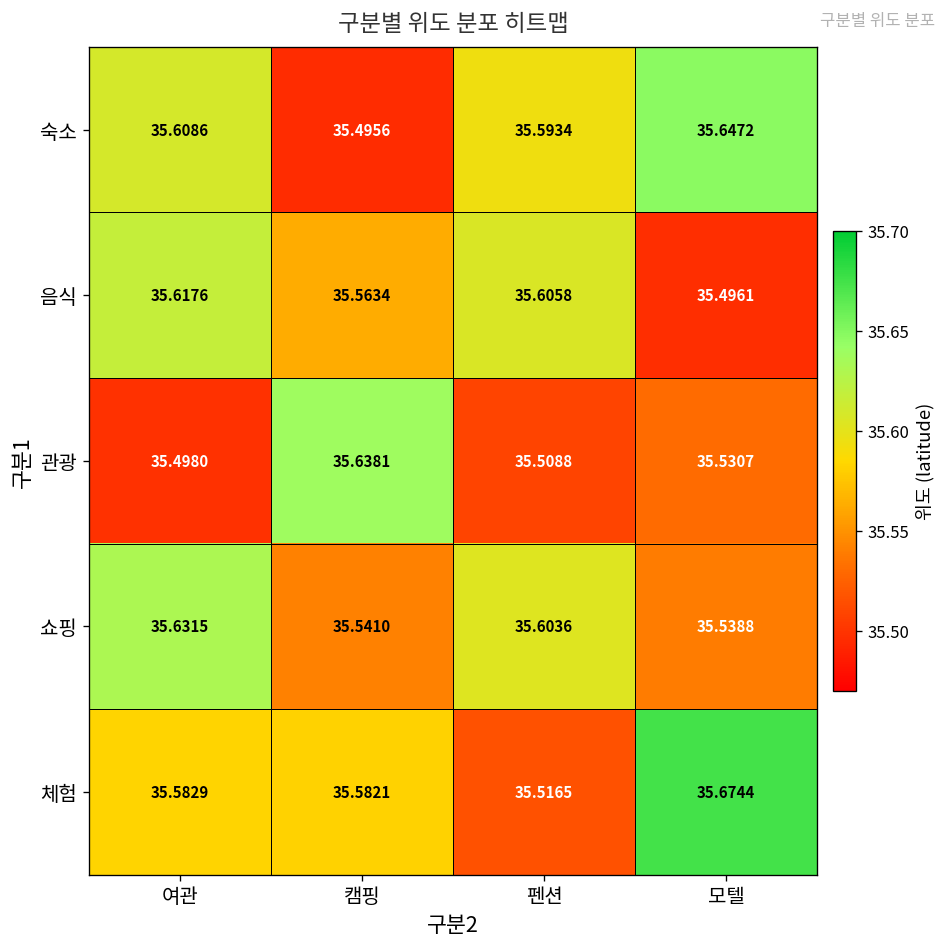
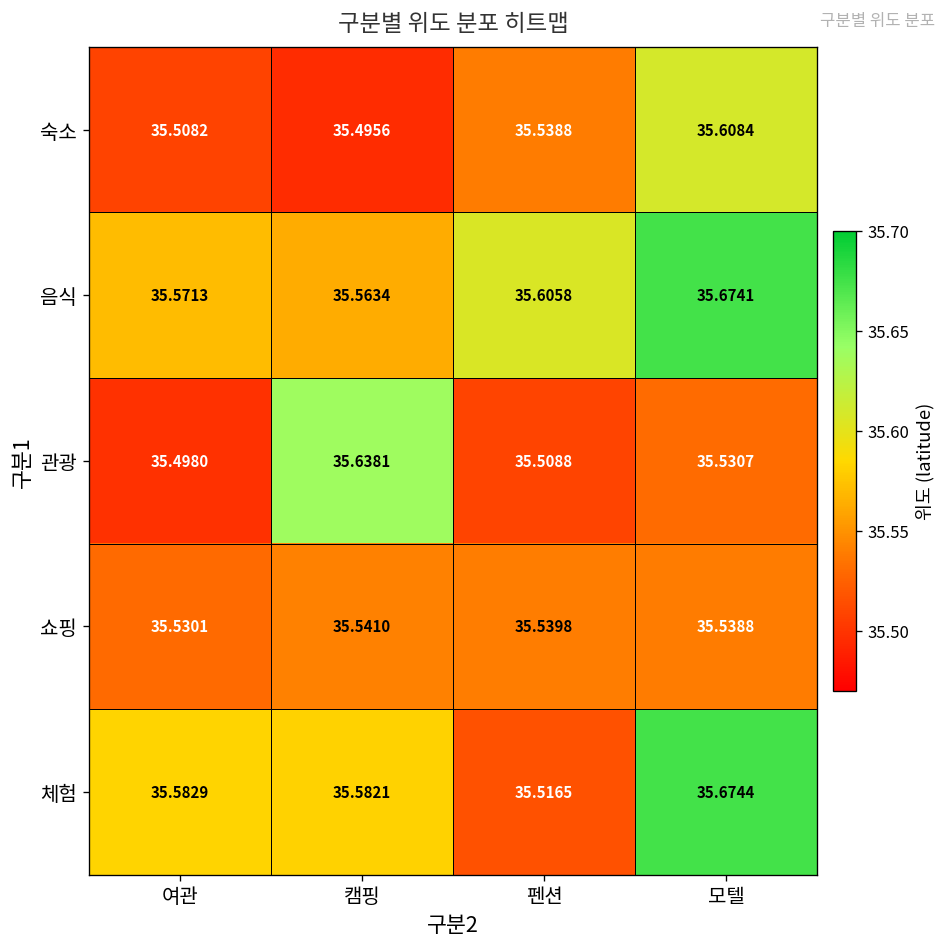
  {
    "숙소": {
-     "여관": 35.6086,
+     "여관": 35.5082,
      "캠핑": 35.4956,
-     "펜션": 35.5934,
-     "모텔": 35.6472
+     "펜션": 35.5388,
+     "모텔": 35.6084
    },
    "음식": {
-     "여관": 35.6176,
+     "여관": 35.5713,
      "캠핑": 35.5634,
      "펜션": 35.6058,
-     "모텔": 35.4961
+     "모텔": 35.6741
    },
    "관광": {
      "여관": 35.4980,
      "캠핑": 35.6381,
      "펜션": 35.5088,
      "모텔": 35.5307
    },
    "쇼핑": {
-     "여관": 35.6315,
+     "여관": 35.5301,
      "캠핑": 35.5410,
-     "펜션": 35.6036,
+     "펜션": 35.5398,
      "모텔": 35.5388
    },
    "체험": {
      "여관": 35.5829,
      "캠핑": 35.5821,
      "펜션": 35.5165,
      "모텔": 35.6744
    }
  }
